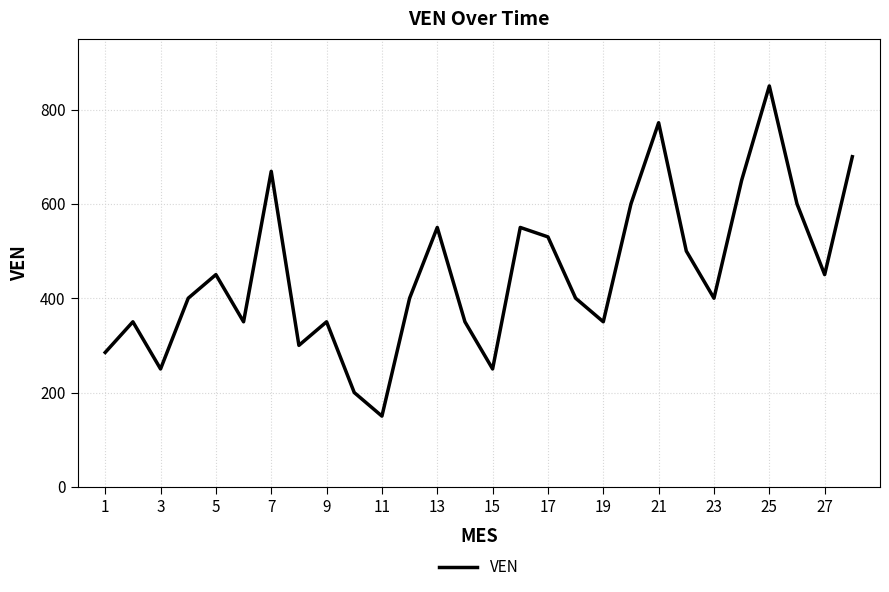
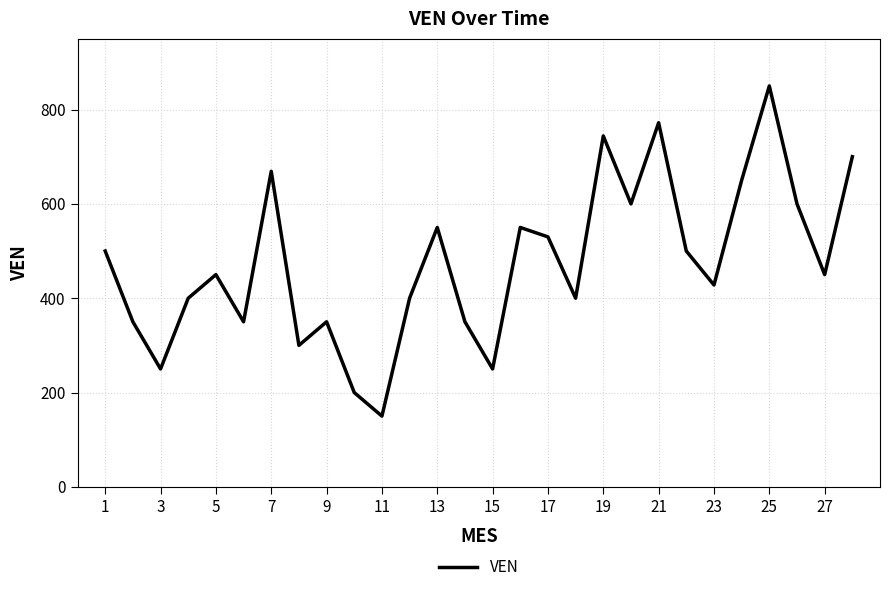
  {
-   "1": 290,
+   "1": 500,
    "3": 250,
    "5": 450,
    "7": 670,
    "9": 350,
    "11": 150,
    "13": 550,
    "15": 250,
    "17": 530,
-   "19": 350,
+   "19": 740,
    "21": 770,
-   "23": 400,
+   "23": 430,
    "25": 850,
    "27": 450
  }
